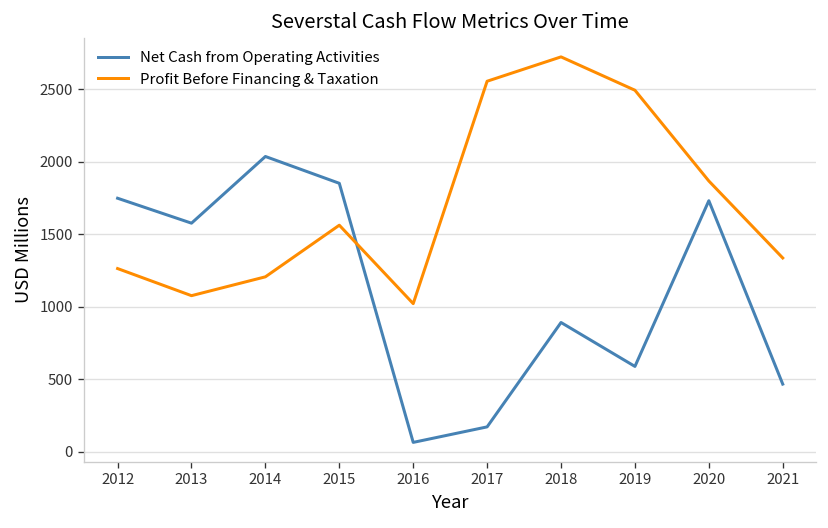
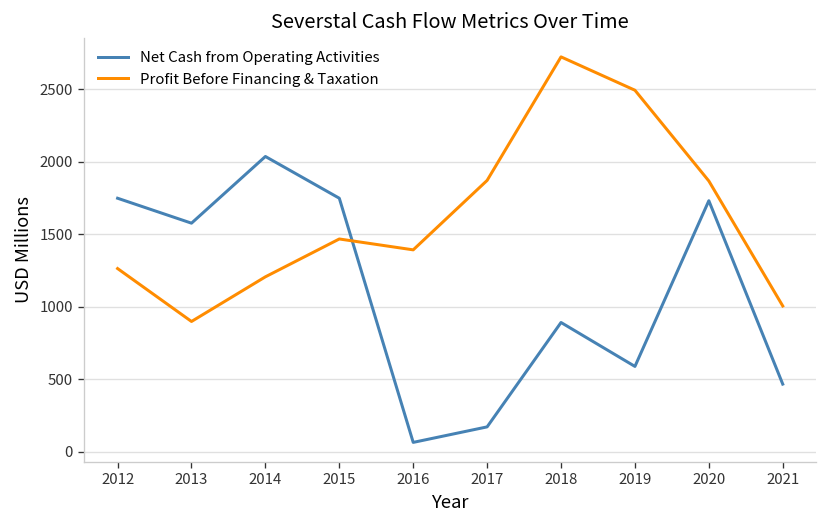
  {
    "Net Cash from Operating Activities": {
      "2012": 1750,
      "2013": 1580,
      "2014": 2040,
-     "2015": 1850,
+     "2015": 1750,
      "2016": 70,
      "2017": 170,
      "2018": 890,
      "2019": 590,
      "2020": 1730,
      "2021": 470
    },
    "Profit Before Financing & Taxation": {
      "2012": 1270,
-     "2013": 1080,
+     "2013": 900,
      "2014": 1210,
-     "2015": 1560,
-     "2016": 1020,
-     "2017": 2560,
+     "2015": 1470,
+     "2016": 1390,
+     "2017": 1870,
      "2018": 2730,
      "2019": 2500,
      "2020": 1870,
-     "2021": 1340
+     "2021": 1010
    }
  }
